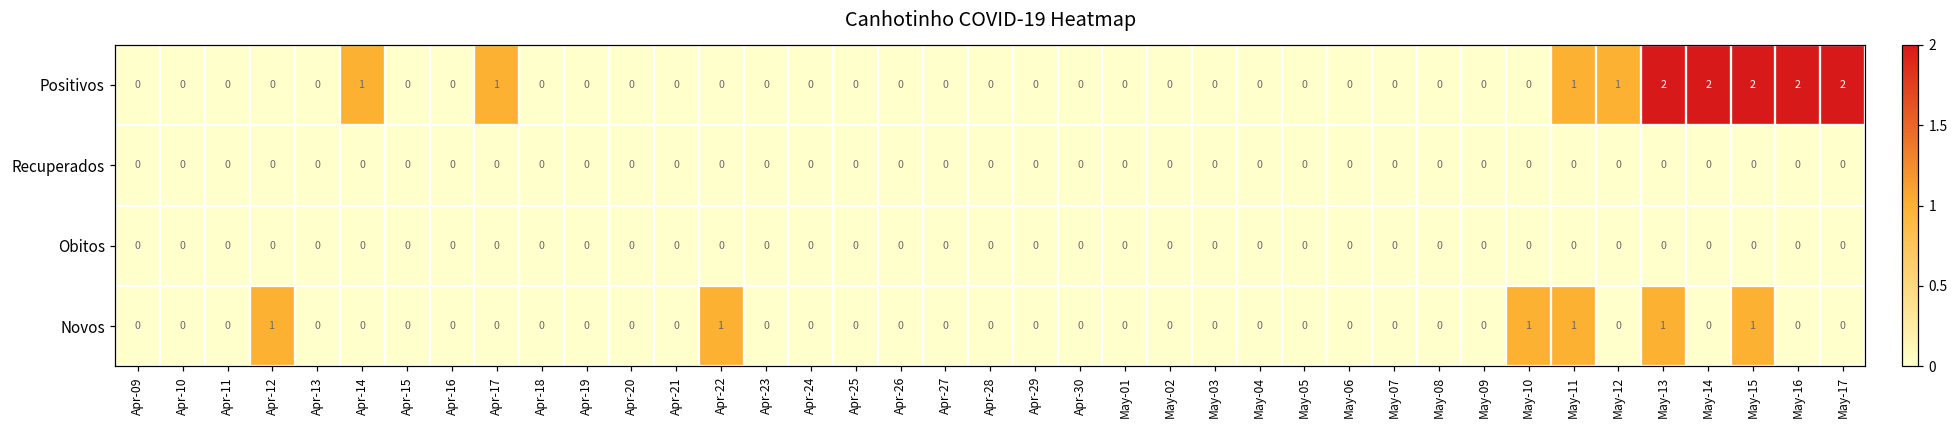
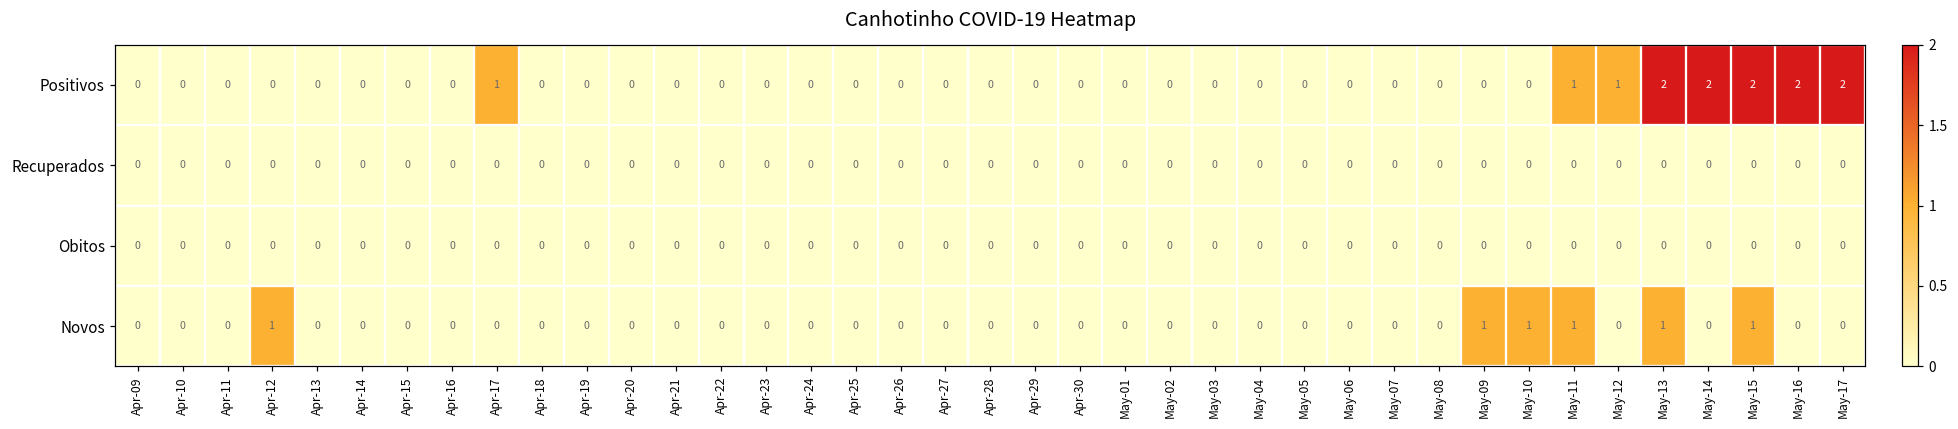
  {
    "Positivos": {
      "Apr-09": 0,
      "Apr-10": 0,
      "Apr-11": 0,
      "Apr-12": 0,
      "Apr-13": 0,
-     "Apr-14": 1,
+     "Apr-14": 0,
      "Apr-15": 0,
      "Apr-16": 0,
      "Apr-17": 1,
      "Apr-18": 0,
      "Apr-19": 0,
      "Apr-20": 0,
      "Apr-21": 0,
      "Apr-22": 0,
      "Apr-23": 0,
      "Apr-24": 0,
      "Apr-25": 0,
      "Apr-26": 0,
      "Apr-27": 0,
      "Apr-28": 0,
      "Apr-29": 0,
      "Apr-30": 0,
      "May-01": 0,
      "May-02": 0,
      "May-03": 0,
      "May-04": 0,
      "May-05": 0,
      "May-06": 0,
      "May-07": 0,
      "May-08": 0,
      "May-09": 0,
      "May-10": 0,
      "May-11": 1,
      "May-12": 1,
      "May-13": 2,
      "May-14": 2,
      "May-15": 2,
      "May-16": 2,
      "May-17": 2
    },
    "Recuperados": {
      "Apr-09": 0,
      "Apr-10": 0,
      "Apr-11": 0,
      "Apr-12": 0,
      "Apr-13": 0,
      "Apr-14": 0,
      "Apr-15": 0,
      "Apr-16": 0,
      "Apr-17": 0,
      "Apr-18": 0,
      "Apr-19": 0,
      "Apr-20": 0,
      "Apr-21": 0,
      "Apr-22": 0,
      "Apr-23": 0,
      "Apr-24": 0,
      "Apr-25": 0,
      "Apr-26": 0,
      "Apr-27": 0,
      "Apr-28": 0,
      "Apr-29": 0,
      "Apr-30": 0,
      "May-01": 0,
      "May-02": 0,
      "May-03": 0,
      "May-04": 0,
      "May-05": 0,
      "May-06": 0,
      "May-07": 0,
      "May-08": 0,
      "May-09": 0,
      "May-10": 0,
      "May-11": 0,
      "May-12": 0,
      "May-13": 0,
      "May-14": 0,
      "May-15": 0,
      "May-16": 0,
      "May-17": 0
    },
    "Obitos": {
      "Apr-09": 0,
      "Apr-10": 0,
      "Apr-11": 0,
      "Apr-12": 0,
      "Apr-13": 0,
      "Apr-14": 0,
      "Apr-15": 0,
      "Apr-16": 0,
      "Apr-17": 0,
      "Apr-18": 0,
      "Apr-19": 0,
      "Apr-20": 0,
      "Apr-21": 0,
      "Apr-22": 0,
      "Apr-23": 0,
      "Apr-24": 0,
      "Apr-25": 0,
      "Apr-26": 0,
      "Apr-27": 0,
      "Apr-28": 0,
      "Apr-29": 0,
      "Apr-30": 0,
      "May-01": 0,
      "May-02": 0,
      "May-03": 0,
      "May-04": 0,
      "May-05": 0,
      "May-06": 0,
      "May-07": 0,
      "May-08": 0,
      "May-09": 0,
      "May-10": 0,
      "May-11": 0,
      "May-12": 0,
      "May-13": 0,
      "May-14": 0,
      "May-15": 0,
      "May-16": 0,
      "May-17": 0
    },
    "Novos": {
      "Apr-09": 0,
      "Apr-10": 0,
      "Apr-11": 0,
      "Apr-12": 1,
      "Apr-13": 0,
      "Apr-14": 0,
      "Apr-15": 0,
      "Apr-16": 0,
      "Apr-17": 0,
      "Apr-18": 0,
      "Apr-19": 0,
      "Apr-20": 0,
      "Apr-21": 0,
-     "Apr-22": 1,
+     "Apr-22": 0,
      "Apr-23": 0,
      "Apr-24": 0,
      "Apr-25": 0,
      "Apr-26": 0,
      "Apr-27": 0,
      "Apr-28": 0,
      "Apr-29": 0,
      "Apr-30": 0,
      "May-01": 0,
      "May-02": 0,
      "May-03": 0,
      "May-04": 0,
      "May-05": 0,
      "May-06": 0,
      "May-07": 0,
      "May-08": 0,
-     "May-09": 0,
+     "May-09": 1,
      "May-10": 1,
      "May-11": 1,
      "May-12": 0,
      "May-13": 1,
      "May-14": 0,
      "May-15": 1,
      "May-16": 0,
      "May-17": 0
    }
  }
